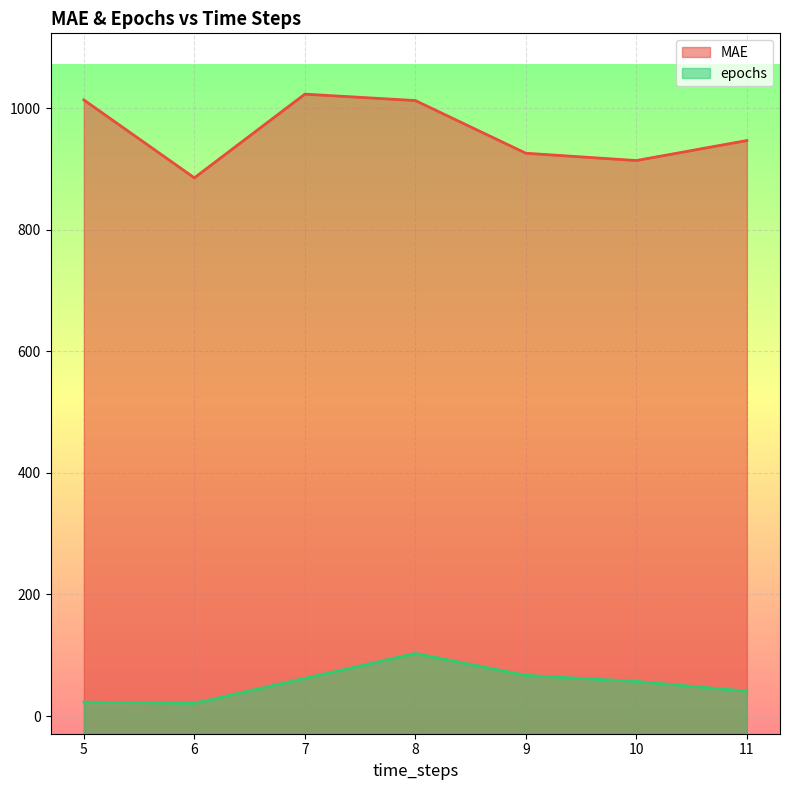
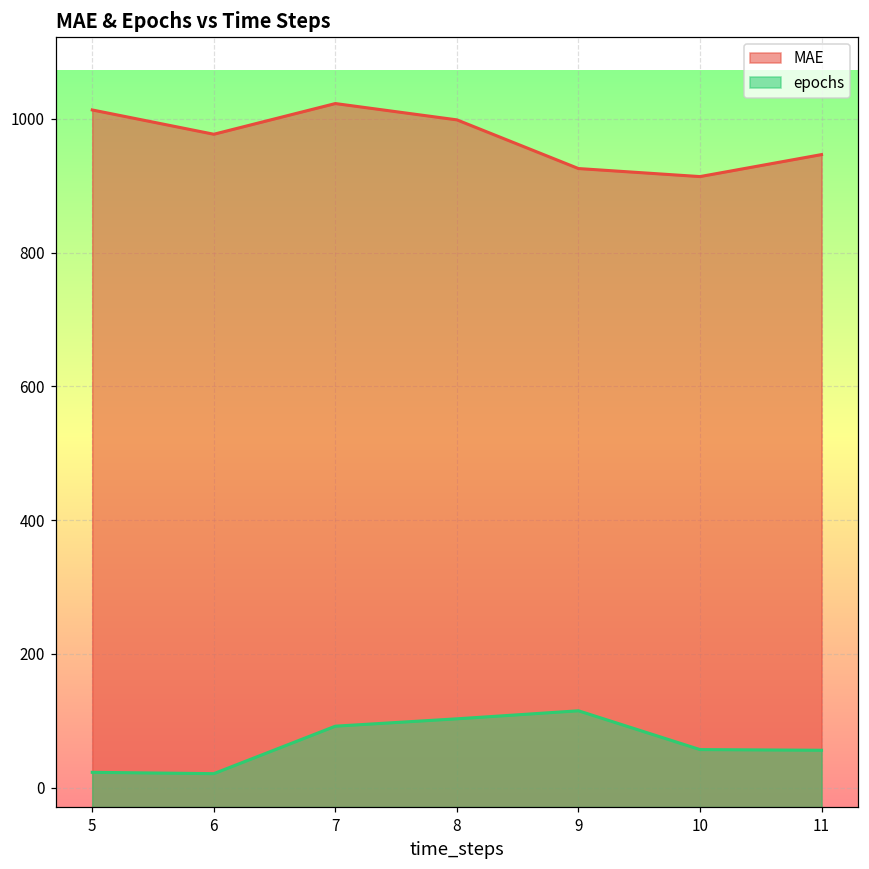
  {
    "MAE": {
      "5": 1010,
-     "6": 890,
+     "6": 980,
      "7": 1020,
-     "8": 1010,
+     "8": 1000,
      "9": 930,
      "10": 910,
      "11": 950
    },
    "epochs": {
      "5": 20,
      "6": 20,
-     "7": 60,
+     "7": 90,
      "8": 100,
-     "9": 70,
+     "9": 120,
      "10": 60,
-     "11": 40
+     "11": 60
    }
  }
